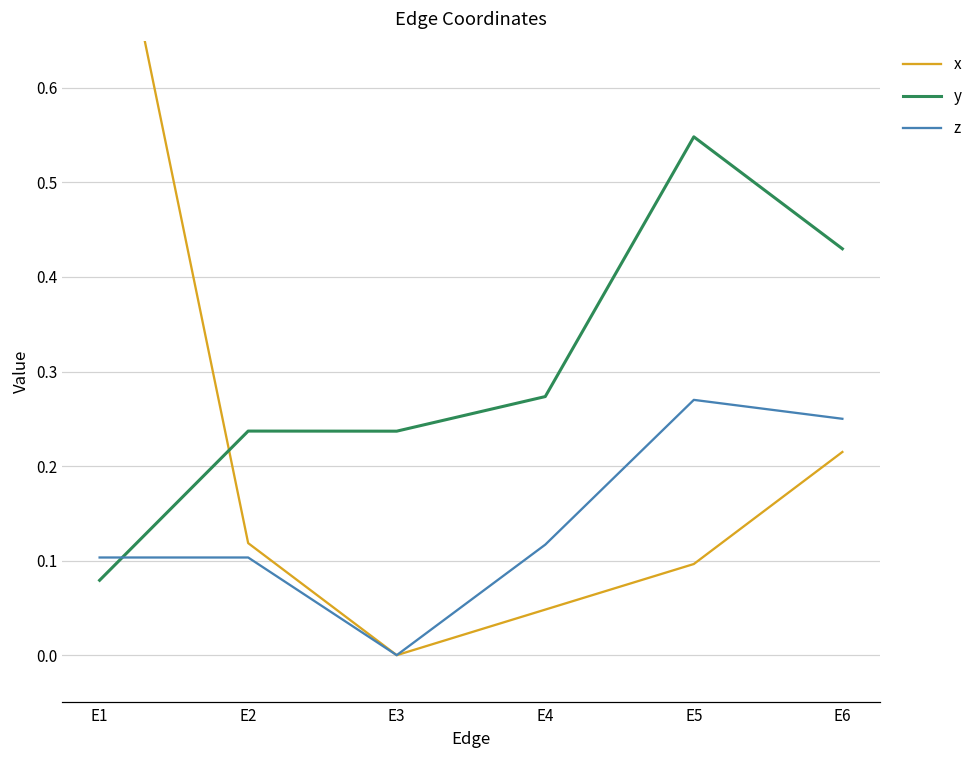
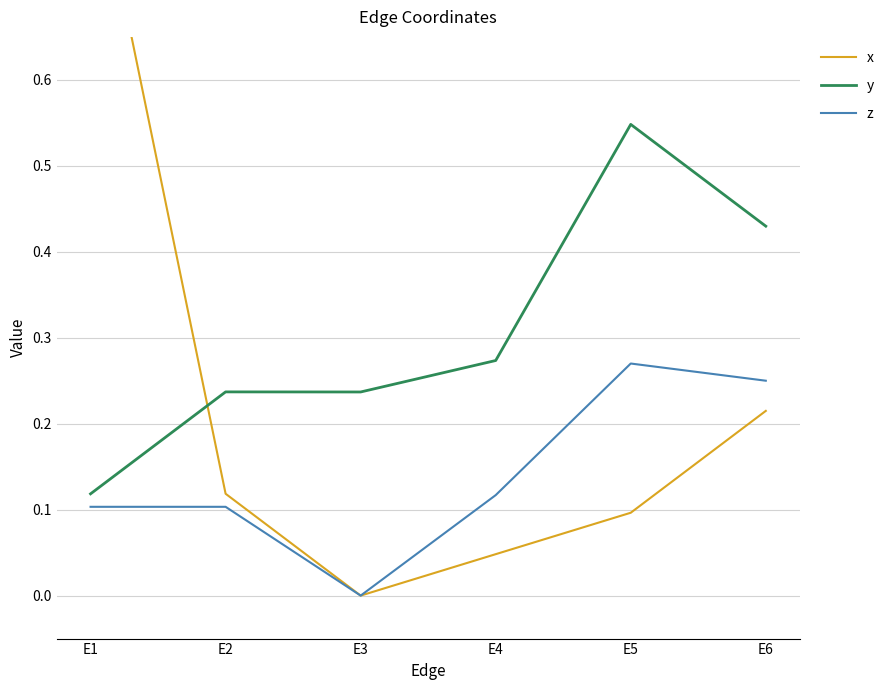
  {
    "x": {
      "E2": 0.12,
      "E4": 0.05,
      "E5": 0.10,
      "E6": 0.21
    },
    "y": {
-     "E1": 0.08,
+     "E1": 0.12,
      "E2": 0.24,
      "E3": 0.24,
      "E4": 0.27,
      "E5": 0.55,
      "E6": 0.43
    },
    "z": {
      "E1": 0.10,
      "E2": 0.10,
      "E4": 0.12,
      "E5": 0.27,
      "E6": 0.25
    }
  }
